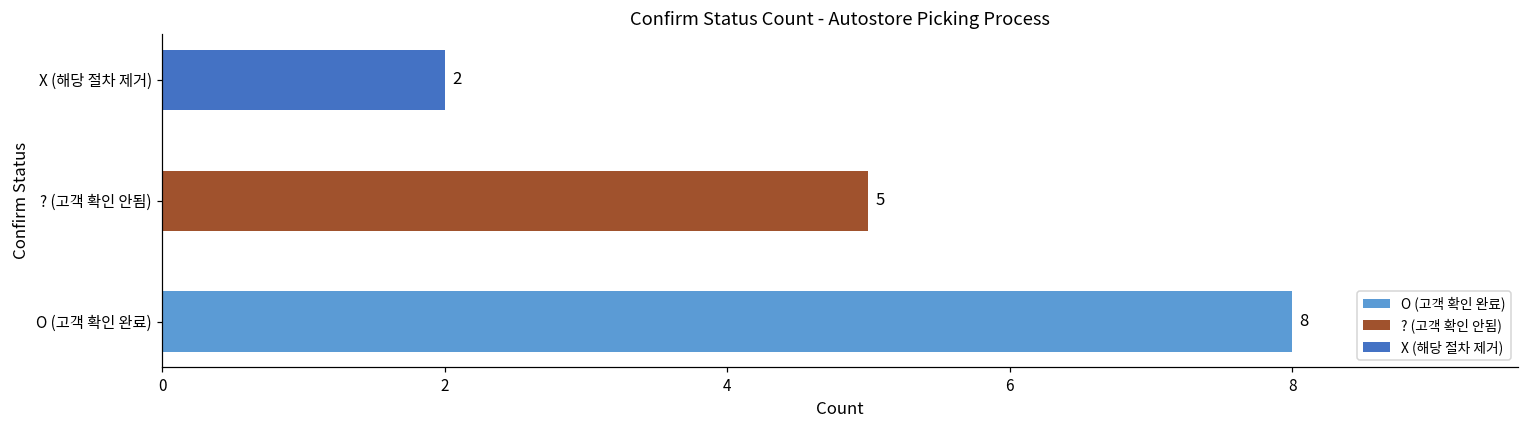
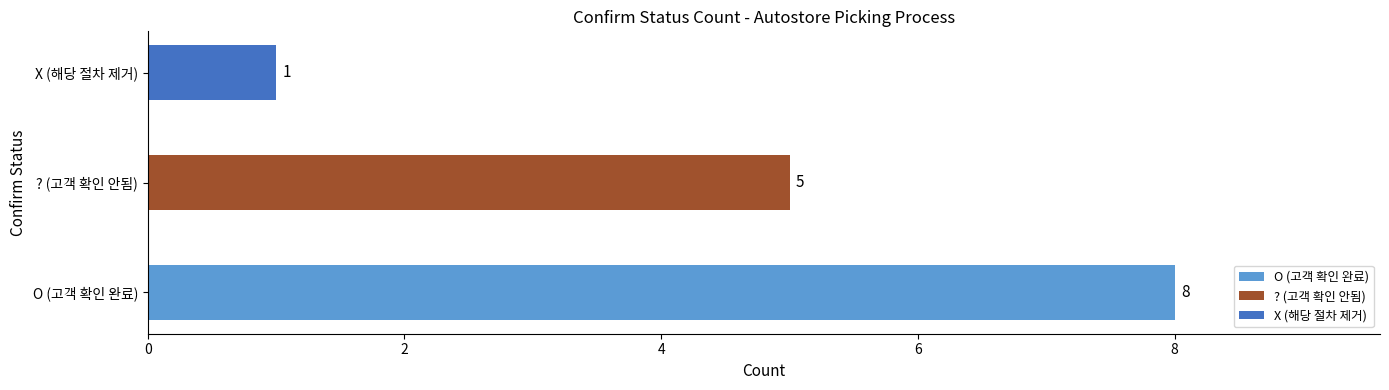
  {
-   "X (해당 절차 제거)": 2,
+   "X (해당 절차 제거)": 1,
    "? (고객 확인 안됨)": 5,
    "O (고객 확인 완료)": 8
  }
